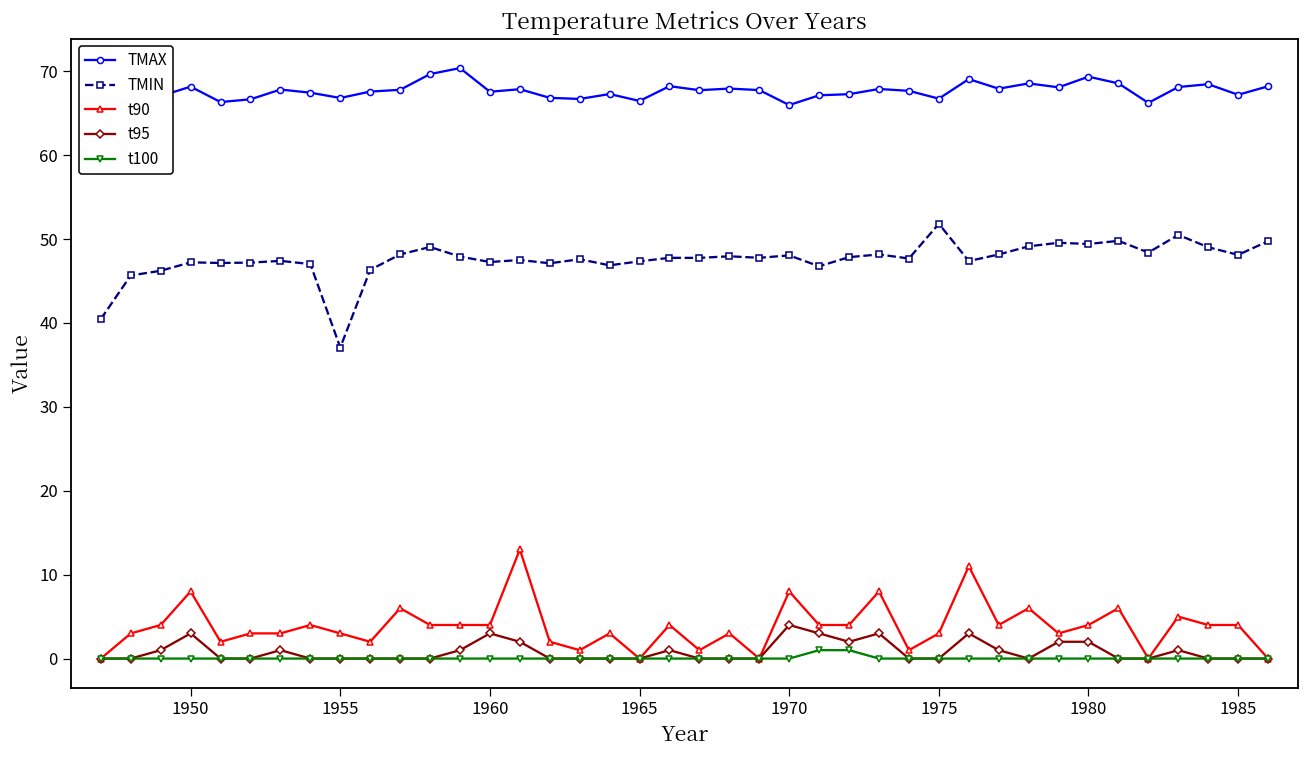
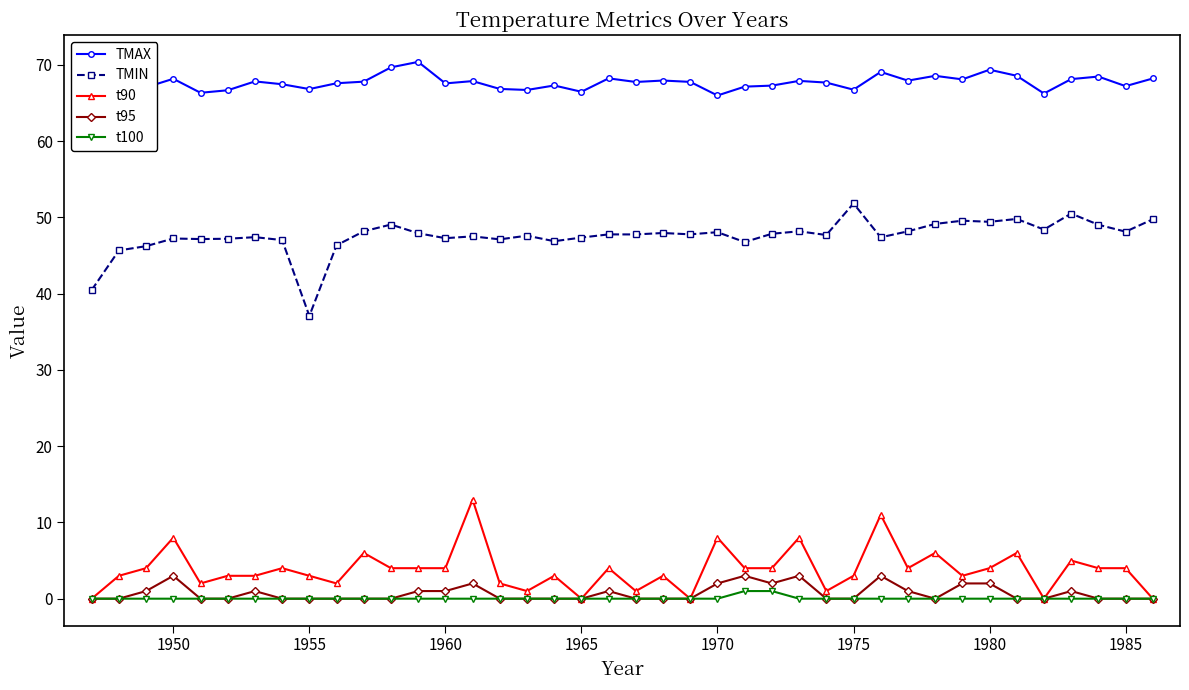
  {
    "TMAX": {
      "1950": 68,
      "1955": 67,
      "1960": 68,
      "1965": 66,
      "1970": 66,
      "1975": 67,
      "1980": 69,
      "1985": 67
    },
    "TMIN": {
      "1950": 47,
      "1955": 37,
      "1960": 47,
      "1965": 47,
      "1970": 48,
      "1975": 52,
      "1980": 49,
      "1985": 48
    },
    "t90": {
      "1950": 8,
      "1955": 3,
      "1960": 4,
      "1970": 8,
      "1975": 3,
      "1980": 4,
      "1985": 4
    },
    "t95": {
      "1950": 3,
-     "1960": 3,
-     "1970": 4,
+     "1960": 1,
+     "1970": 2,
      "1980": 2
    },
    "t100": {
      "1950": 0,
      "1960": 0,
      "1970": 0,
      "1980": 0
    }
  }
